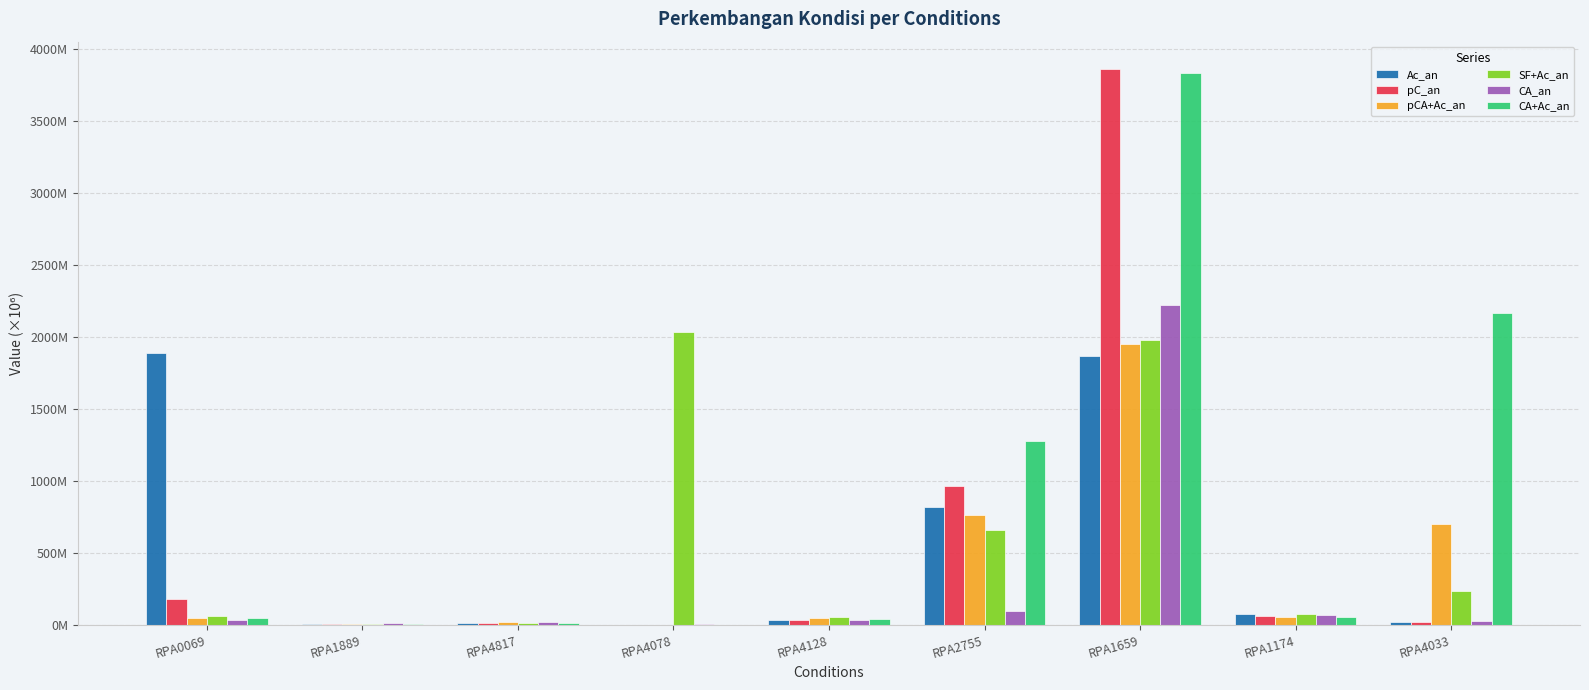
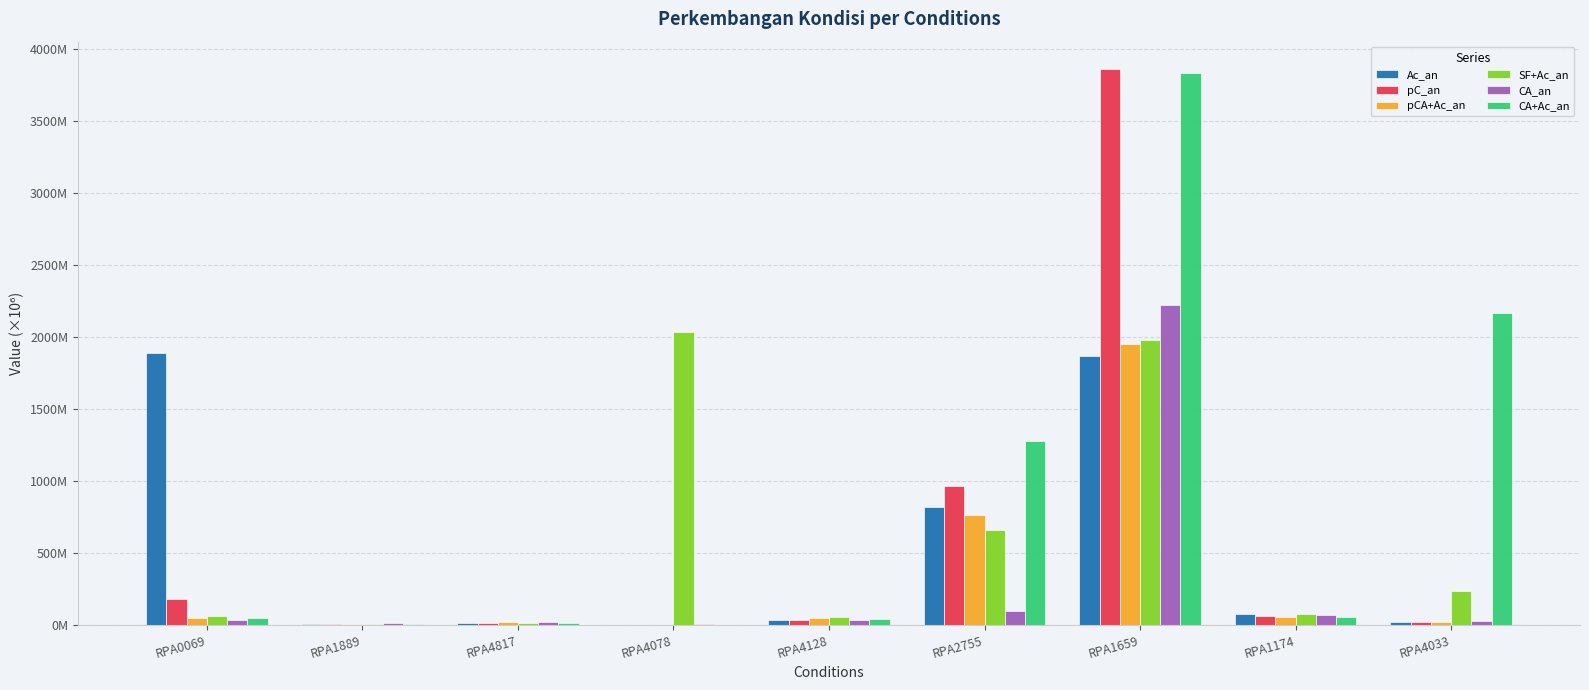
  {
    "Ac_an": {
      "RPA0069": 1890000000,
      "RPA4128": 30000000,
      "RPA2755": 820000000,
      "RPA1659": 1870000000,
      "RPA1174": 80000000,
      "RPA4033": 20000000
    },
    "pC_an": {
      "RPA0069": 180000000,
      "RPA4128": 40000000,
      "RPA2755": 970000000,
      "RPA1659": 3860000000,
      "RPA1174": 60000000,
      "RPA4033": 20000000
    },
    "pCA+Ac_an": {
      "RPA0069": 50000000,
      "RPA4817": 20000000,
      "RPA4128": 50000000,
      "RPA2755": 760000000,
      "RPA1659": 1950000000,
      "RPA1174": 60000000,
-     "RPA4033": 700000000
+     "RPA4033": 20000000
    },
    "SF+Ac_an": {
      "RPA0069": 60000000,
      "RPA4078": 2030000000,
      "RPA4128": 50000000,
      "RPA2755": 660000000,
      "RPA1659": 1980000000,
      "RPA1174": 80000000,
      "RPA4033": 230000000
    },
    "CA_an": {
      "RPA0069": 30000000,
      "RPA4817": 20000000,
      "RPA4128": 40000000,
      "RPA2755": 100000000,
      "RPA1659": 2220000000,
      "RPA1174": 70000000,
      "RPA4033": 20000000
    },
    "CA+Ac_an": {
      "RPA0069": 50000000,
      "RPA4128": 40000000,
      "RPA2755": 1280000000,
      "RPA1659": 3830000000,
      "RPA1174": 50000000,
      "RPA4033": 2170000000
    }
  }
